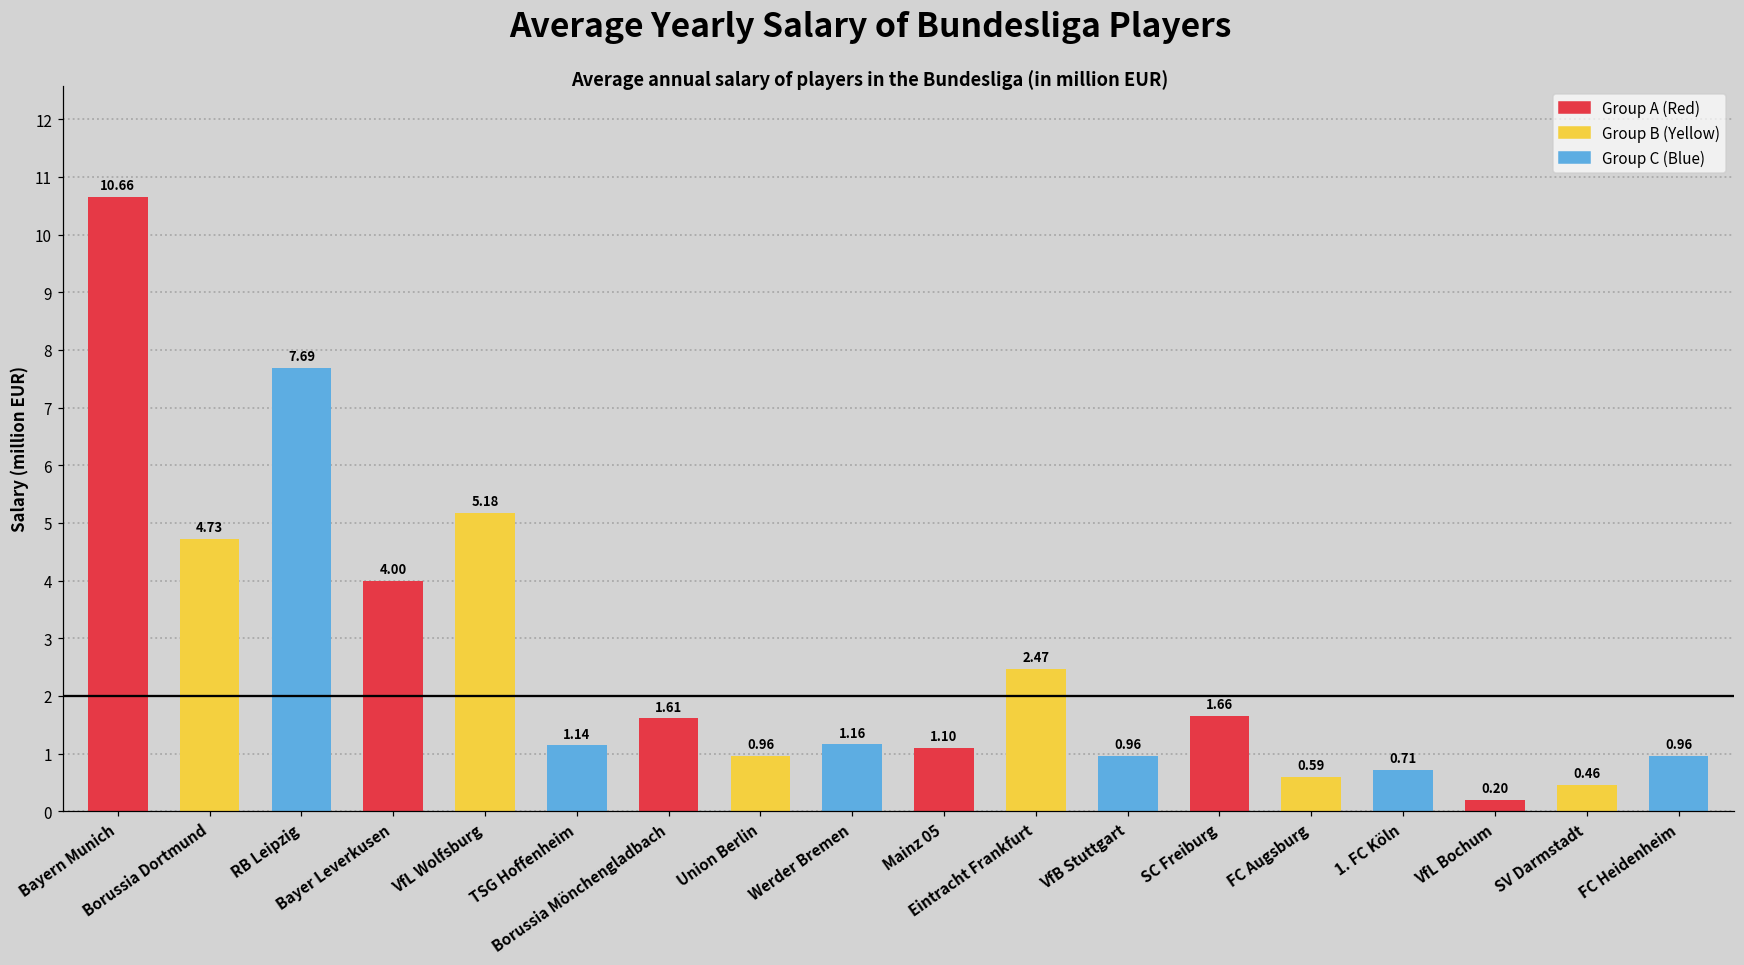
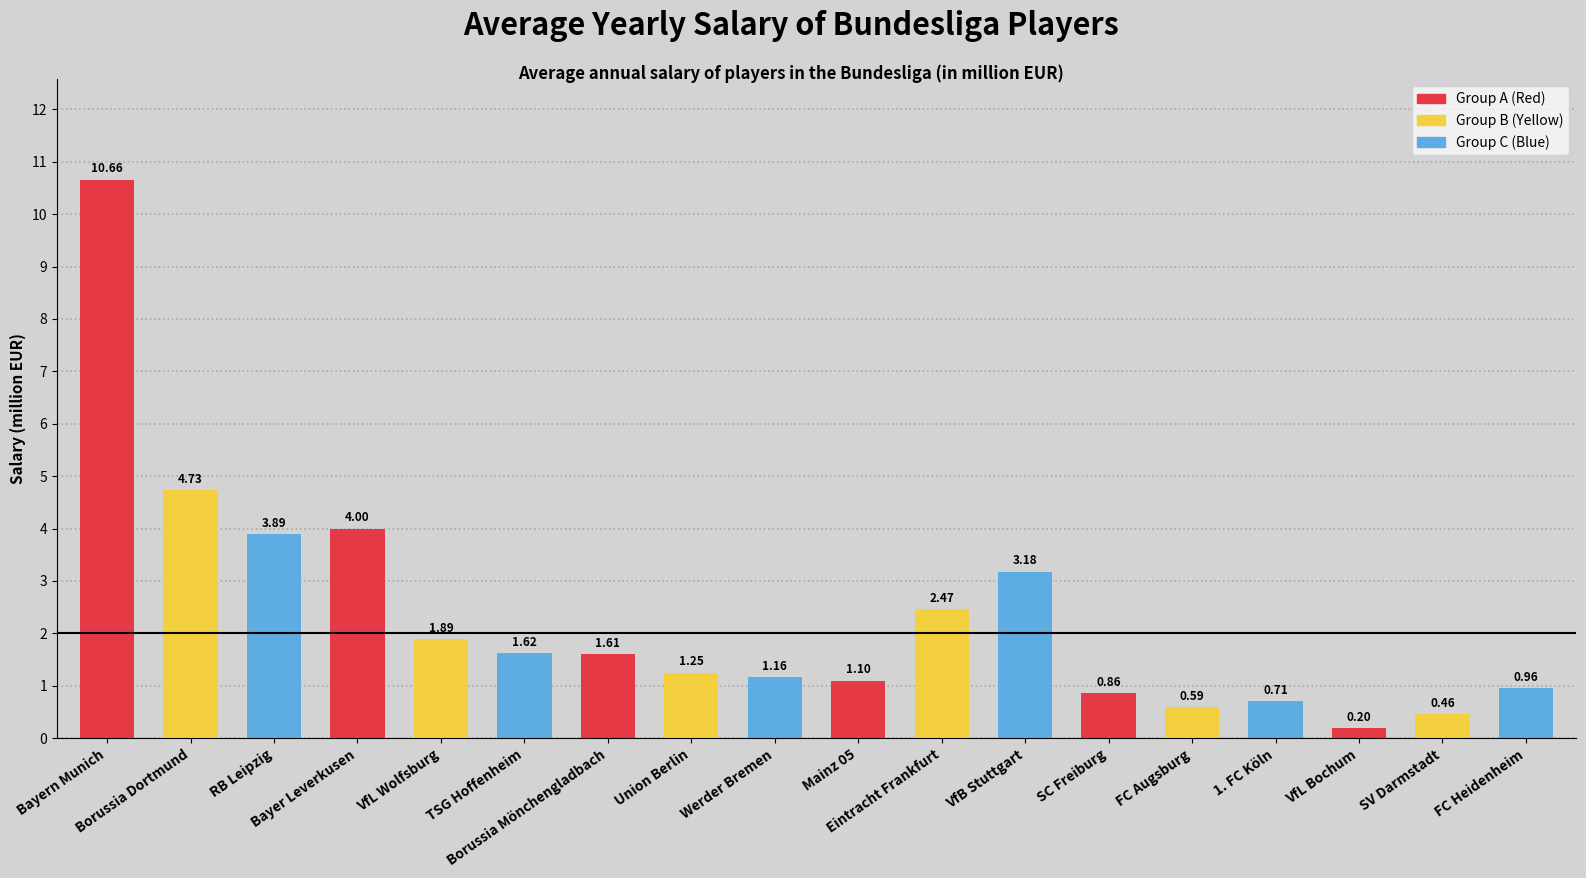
  {
    "Bayern Munich": 10.66,
    "Borussia Dortmund": 4.73,
-   "RB Leipzig": 7.69,
+   "RB Leipzig": 3.89,
    "Bayer Leverkusen": 4.00,
-   "VfL Wolfsburg": 5.18,
-   "TSG Hoffenheim": 1.14,
+   "VfL Wolfsburg": 1.89,
+   "TSG Hoffenheim": 1.62,
    "Borussia Mönchengladbach": 1.61,
-   "Union Berlin": 0.96,
+   "Union Berlin": 1.25,
    "Werder Bremen": 1.16,
    "Mainz 05": 1.10,
    "Eintracht Frankfurt": 2.47,
-   "VfB Stuttgart": 0.96,
-   "SC Freiburg": 1.66,
+   "VfB Stuttgart": 3.18,
+   "SC Freiburg": 0.86,
    "FC Augsburg": 0.59,
    "1. FC Köln": 0.71,
    "VfL Bochum": 0.20,
    "SV Darmstadt": 0.46,
    "FC Heidenheim": 0.96
  }
